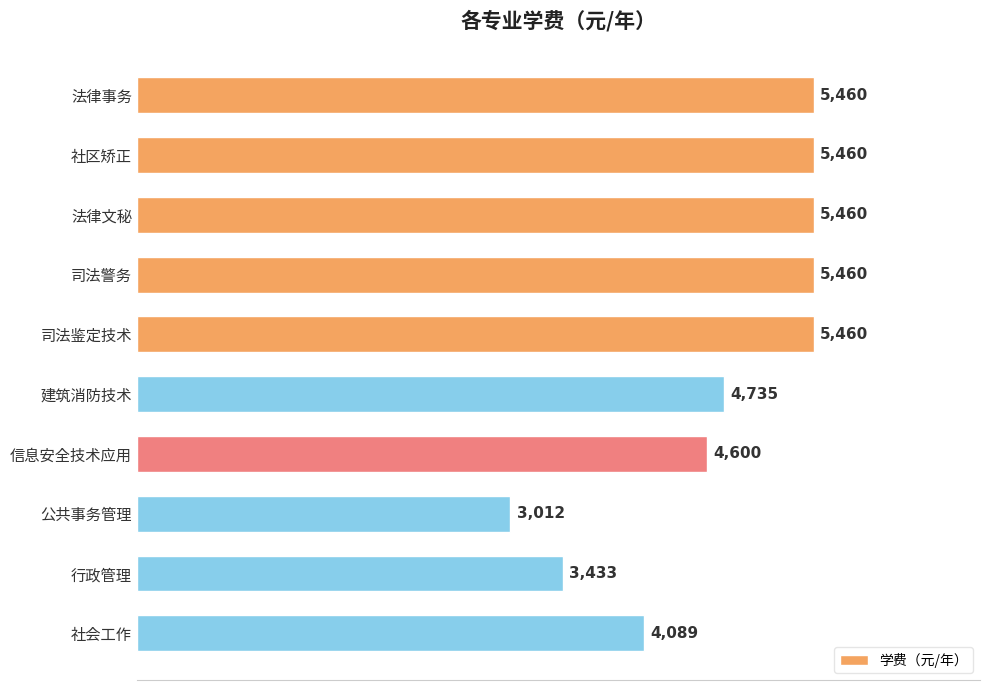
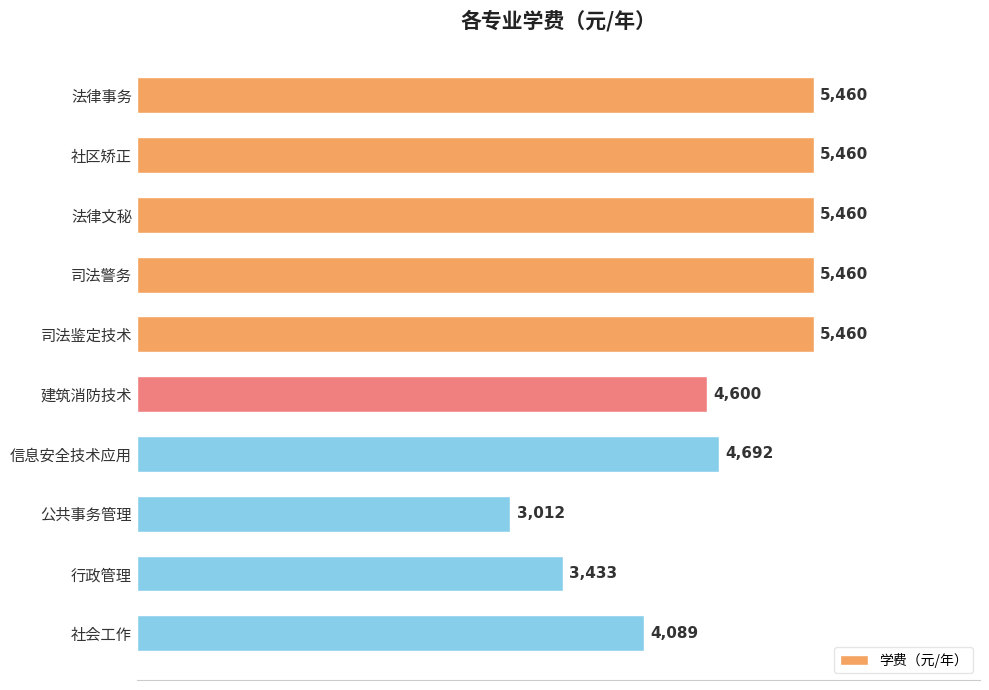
  {
    "法律事务": "5,460",
    "社区矫正": "5,460",
    "法律文秘": "5,460",
    "司法警务": "5,460",
    "司法鉴定技术": "5,460",
-   "建筑消防技术": "4,735",
-   "信息安全技术应用": "4,600",
+   "建筑消防技术": "4,600",
+   "信息安全技术应用": "4,692",
    "公共事务管理": "3,012",
    "行政管理": "3,433",
    "社会工作": "4,089"
  }
